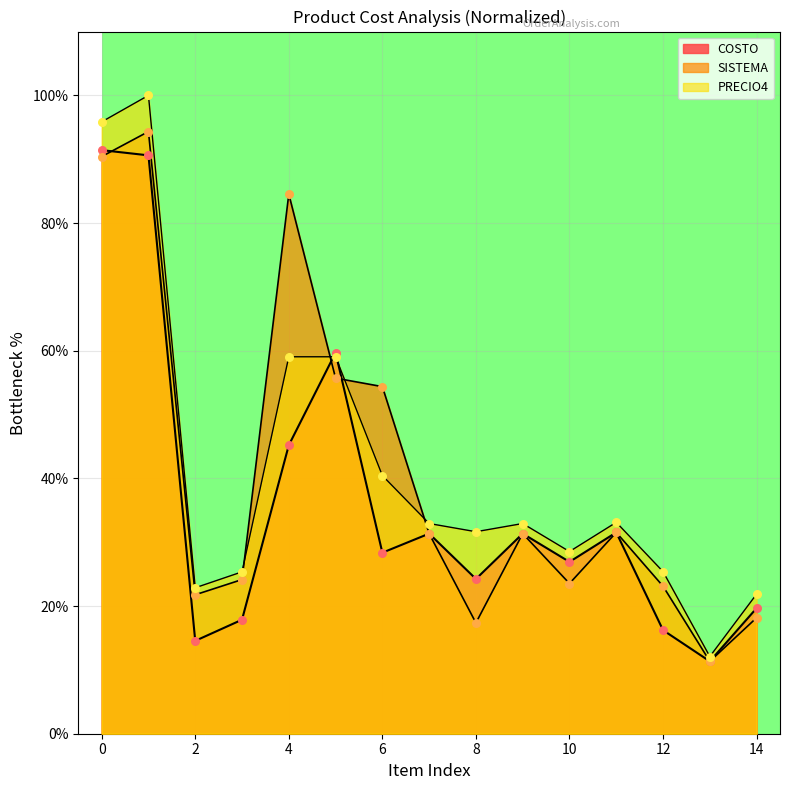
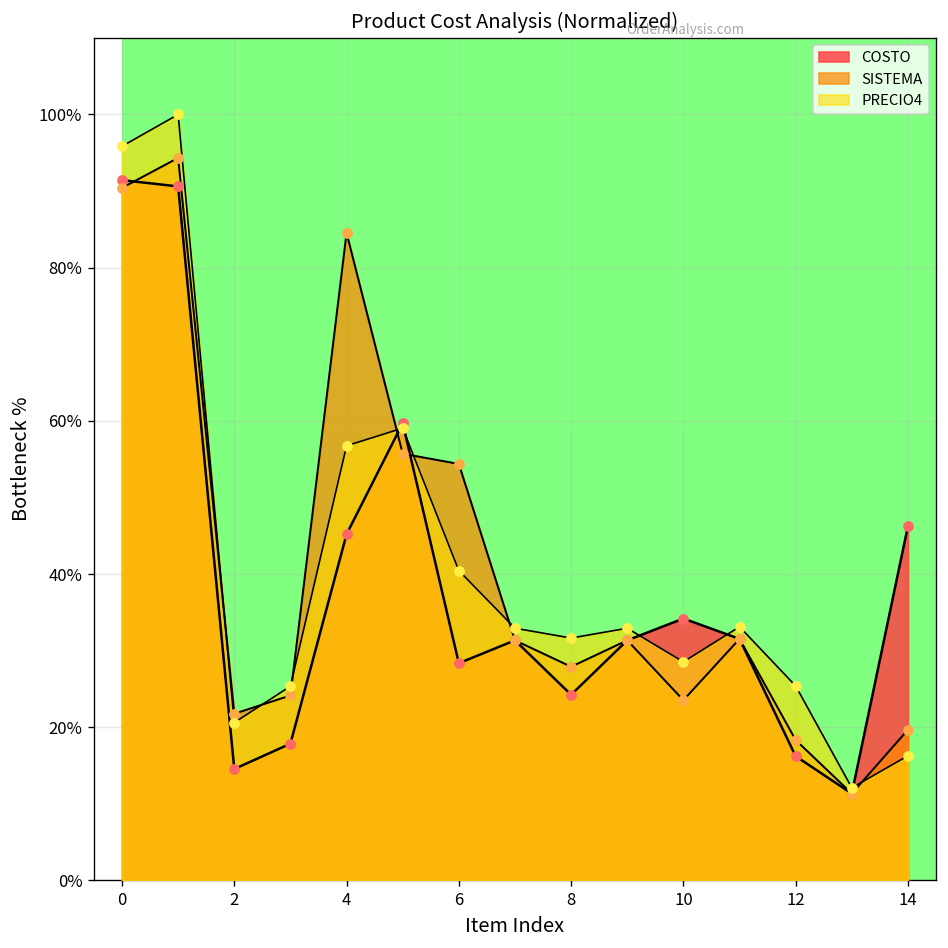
  {
    "COSTO": {
      "0": "91%",
      "2": "15%",
      "4": "45%",
      "6": "28%",
      "8": "24%",
-     "10": "27%",
+     "10": "34%",
      "12": "16%",
-     "14": "20%"
+     "14": "46%"
    },
    "SISTEMA": {
      "0": "90%",
      "2": "22%",
      "4": "85%",
      "6": "54%",
-     "8": "17%",
+     "8": "28%",
      "10": "24%",
-     "12": "23%",
-     "14": "18%"
+     "12": "18%",
+     "14": "20%"
    },
    "PRECIO4": {
      "0": "96%",
-     "2": "23%",
-     "4": "59%",
+     "2": "21%",
+     "4": "57%",
      "6": "40%",
      "8": "32%",
      "10": "29%",
      "12": "25%",
-     "14": "22%"
+     "14": "16%"
    }
  }
